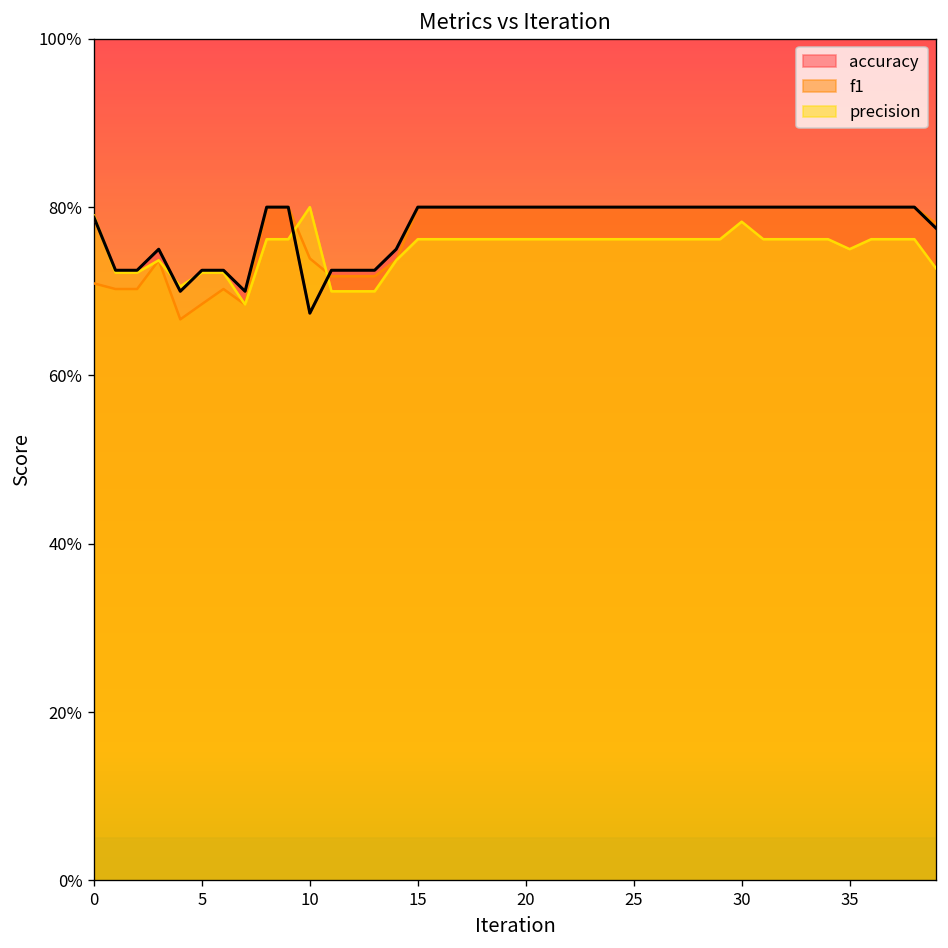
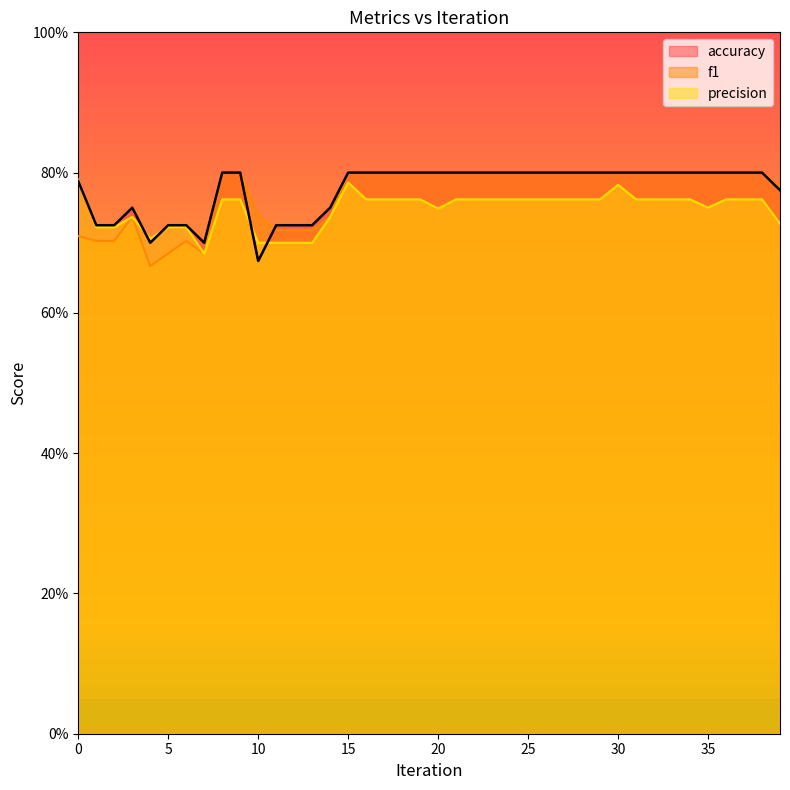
  {
    "accuracy": {
      "10": "67%"
    },
    "f1": {
      "0": "71%",
      "5": "68%",
      "10": "74%"
    },
    "precision": {
-     "10": "80%",
-     "15": "76%",
-     "20": "76%",
+     "10": "70%",
+     "15": "79%",
+     "20": "75%",
      "25": "76%",
      "30": "78%",
      "35": "75%"
    }
  }
